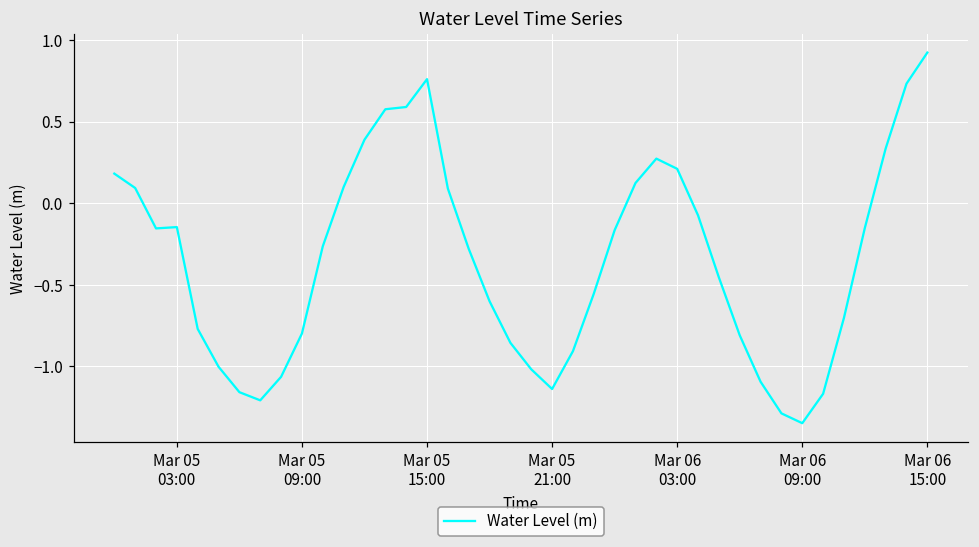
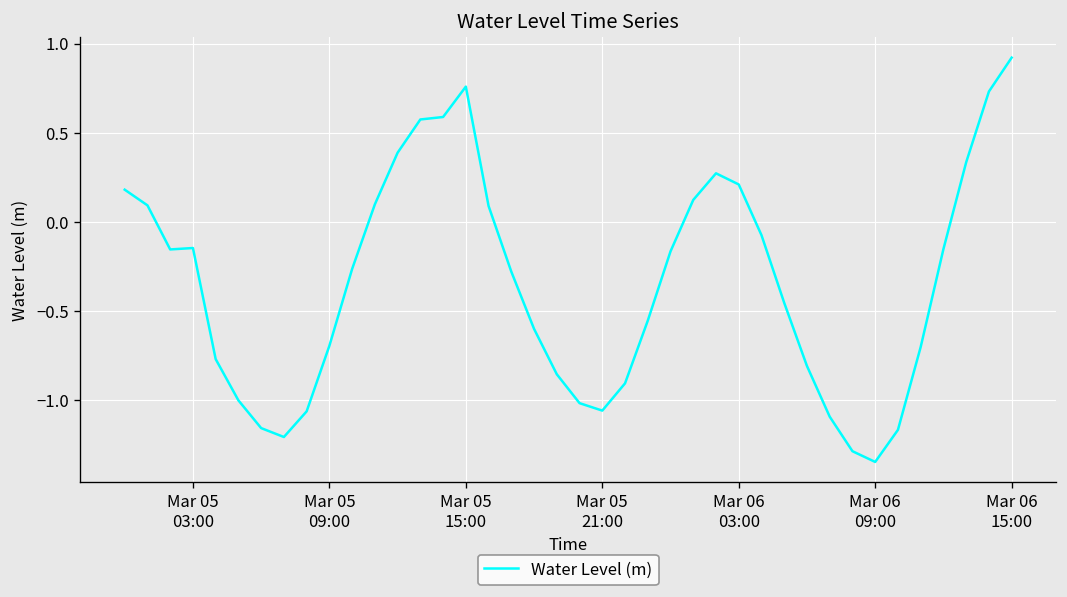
  {
    "Mar 05 03:00": -0.15,
-   "Mar 05 09:00": -0.80,
+   "Mar 05 09:00": -0.70,
    "Mar 05 15:00": 0.76,
-   "Mar 05 21:00": -1.14,
+   "Mar 05 21:00": -1.06,
    "Mar 06 03:00": 0.21,
    "Mar 06 09:00": -1.35,
    "Mar 06 15:00": 0.92
  }
